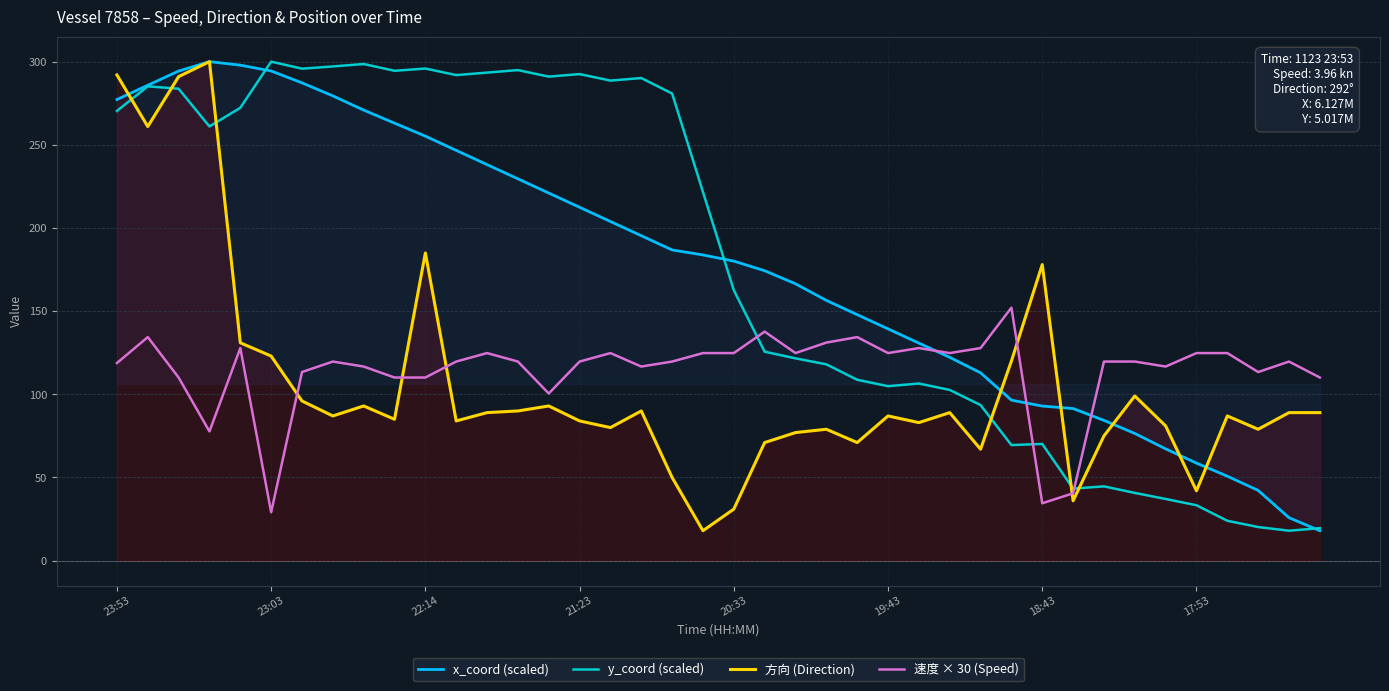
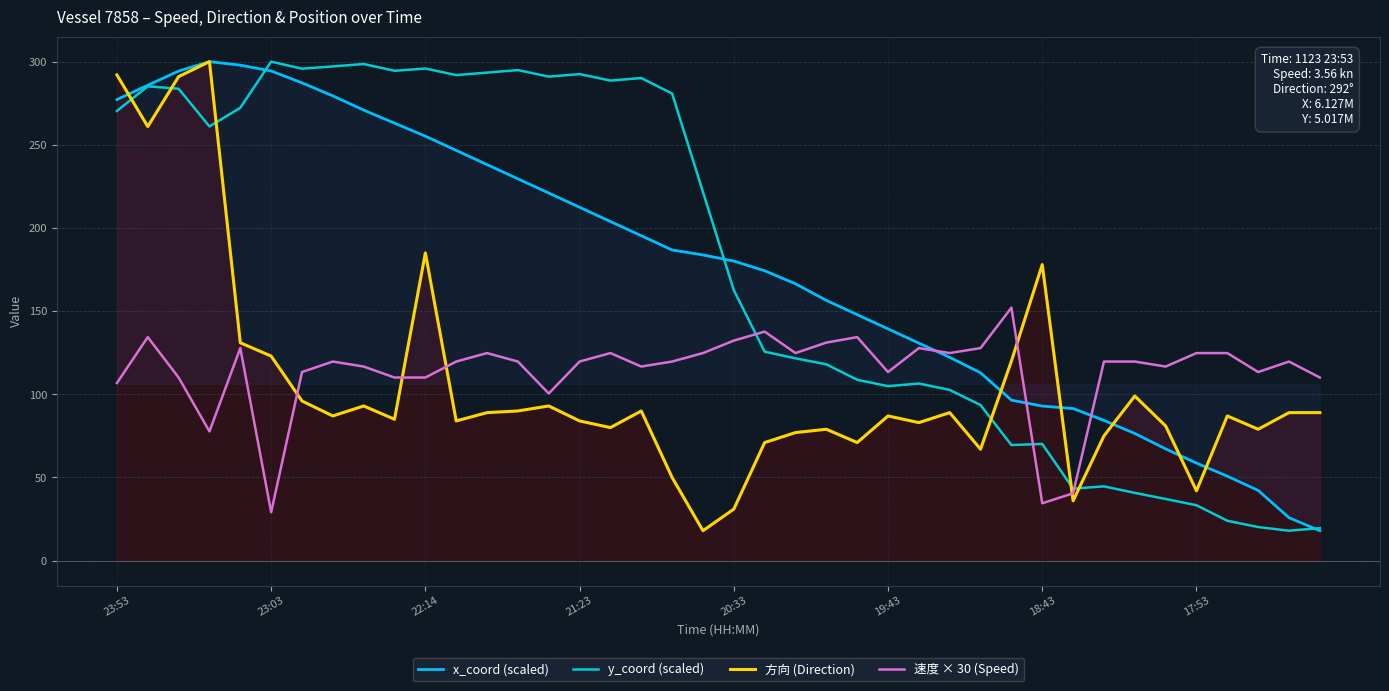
  {
    "方向 (Direction)": {
      "23:53": 292,
      "23:03": 123,
      "22:14": 185,
      "21:23": 84,
      "20:33": 31,
      "19:43": 87,
      "18:43": 178,
      "17:53": 42
    },
    "速度 × 30 (Speed)": {
-     "23:53": 3.96,
-     "20:33": 125,
-     "19:43": 125
+     "23:53": 3.56,
+     "20:33": 132,
+     "19:43": 113
    }
  }
